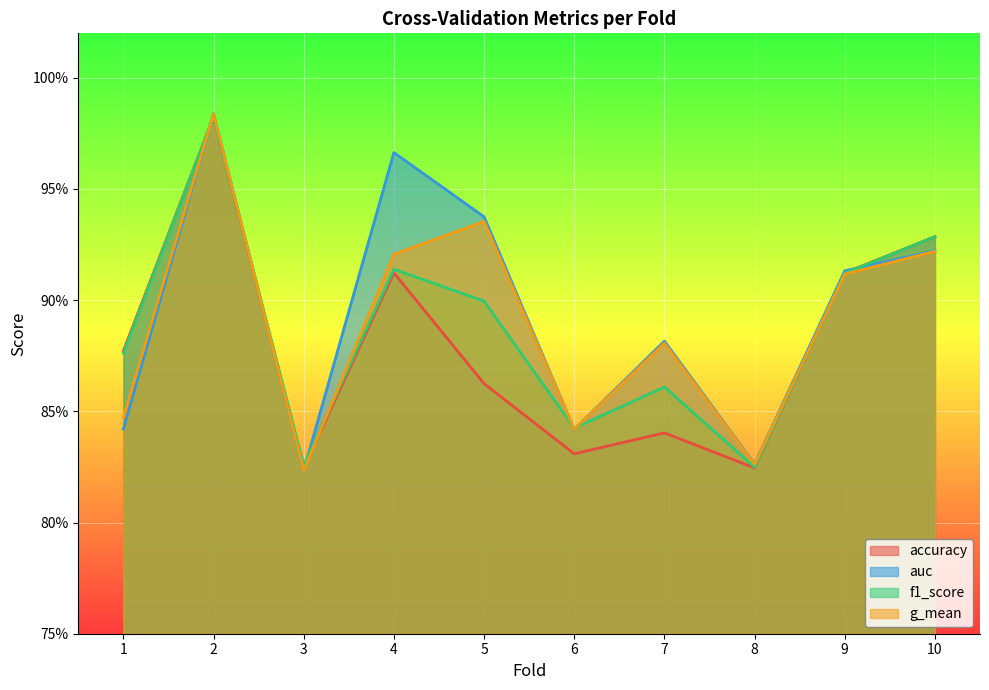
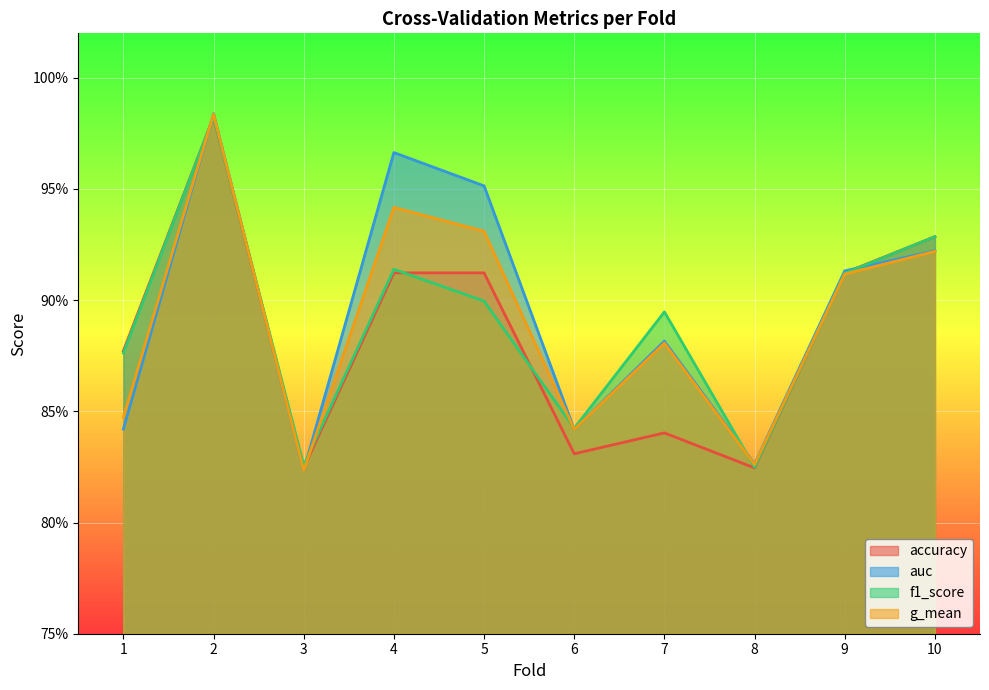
  {
    "accuracy": {
      "3": "82.5%",
      "4": "91.2%",
-     "5": "86.2%",
+     "5": "91.2%",
      "6": "83.1%",
      "7": "84.0%"
    },
    "auc": {
      "1": "84.2%",
      "4": "96.6%",
-     "5": "93.8%"
+     "5": "95.1%"
    },
    "f1_score": {
      "3": "82.6%",
      "4": "91.4%",
      "5": "90.0%",
-     "7": "86.1%"
+     "7": "89.5%"
    },
    "g_mean": {
      "1": "84.7%",
-     "4": "92.1%",
-     "5": "93.5%"
+     "4": "94.2%",
+     "5": "93.1%"
    }
  }
